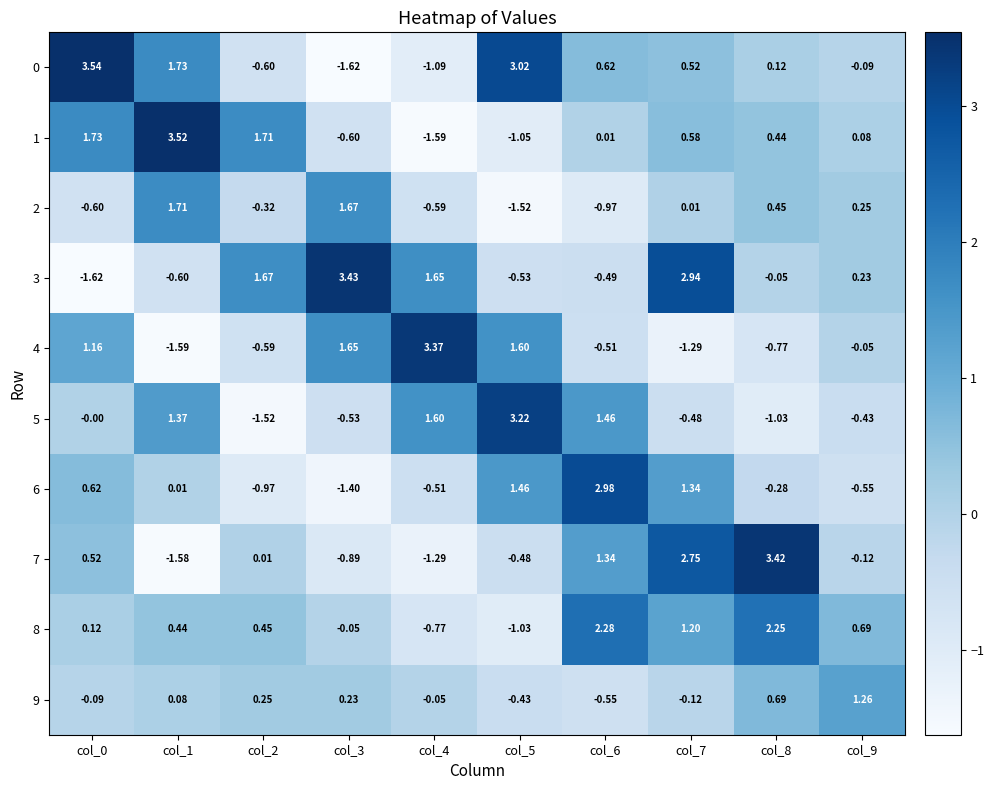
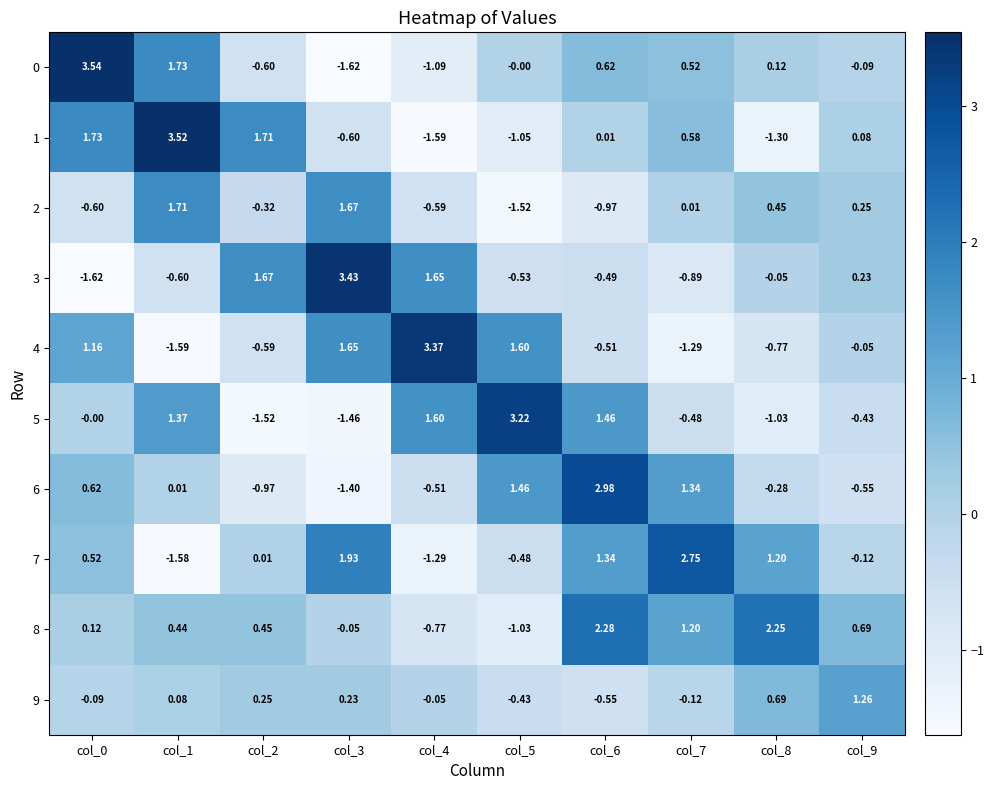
  {
    "0": {
      "col_0": 3.54,
      "col_1": 1.73,
      "col_2": -0.60,
      "col_3": -1.62,
      "col_4": -1.09,
-     "col_5": 3.02,
+     "col_5": -0.00,
      "col_6": 0.62,
      "col_7": 0.52,
      "col_8": 0.12,
      "col_9": -0.09
    },
    "1": {
      "col_0": 1.73,
      "col_1": 3.52,
      "col_2": 1.71,
      "col_3": -0.60,
      "col_4": -1.59,
      "col_5": -1.05,
      "col_6": 0.01,
      "col_7": 0.58,
-     "col_8": 0.44,
+     "col_8": -1.30,
      "col_9": 0.08
    },
    "2": {
      "col_0": -0.60,
      "col_1": 1.71,
      "col_2": -0.32,
      "col_3": 1.67,
      "col_4": -0.59,
      "col_5": -1.52,
      "col_6": -0.97,
      "col_7": 0.01,
      "col_8": 0.45,
      "col_9": 0.25
    },
    "3": {
      "col_0": -1.62,
      "col_1": -0.60,
      "col_2": 1.67,
      "col_3": 3.43,
      "col_4": 1.65,
      "col_5": -0.53,
      "col_6": -0.49,
-     "col_7": 2.94,
+     "col_7": -0.89,
      "col_8": -0.05,
      "col_9": 0.23
    },
    "4": {
      "col_0": 1.16,
      "col_1": -1.59,
      "col_2": -0.59,
      "col_3": 1.65,
      "col_4": 3.37,
      "col_5": 1.60,
      "col_6": -0.51,
      "col_7": -1.29,
      "col_8": -0.77,
      "col_9": -0.05
    },
    "5": {
      "col_0": -0.00,
      "col_1": 1.37,
      "col_2": -1.52,
-     "col_3": -0.53,
+     "col_3": -1.46,
      "col_4": 1.60,
      "col_5": 3.22,
      "col_6": 1.46,
      "col_7": -0.48,
      "col_8": -1.03,
      "col_9": -0.43
    },
    "6": {
      "col_0": 0.62,
      "col_1": 0.01,
      "col_2": -0.97,
      "col_3": -1.40,
      "col_4": -0.51,
      "col_5": 1.46,
      "col_6": 2.98,
      "col_7": 1.34,
      "col_8": -0.28,
      "col_9": -0.55
    },
    "7": {
      "col_0": 0.52,
      "col_1": -1.58,
      "col_2": 0.01,
-     "col_3": -0.89,
+     "col_3": 1.93,
      "col_4": -1.29,
      "col_5": -0.48,
      "col_6": 1.34,
      "col_7": 2.75,
-     "col_8": 3.42,
+     "col_8": 1.20,
      "col_9": -0.12
    },
    "8": {
      "col_0": 0.12,
      "col_1": 0.44,
      "col_2": 0.45,
      "col_3": -0.05,
      "col_4": -0.77,
      "col_5": -1.03,
      "col_6": 2.28,
      "col_7": 1.20,
      "col_8": 2.25,
      "col_9": 0.69
    },
    "9": {
      "col_0": -0.09,
      "col_1": 0.08,
      "col_2": 0.25,
      "col_3": 0.23,
      "col_4": -0.05,
      "col_5": -0.43,
      "col_6": -0.55,
      "col_7": -0.12,
      "col_8": 0.69,
      "col_9": 1.26
    }
  }
